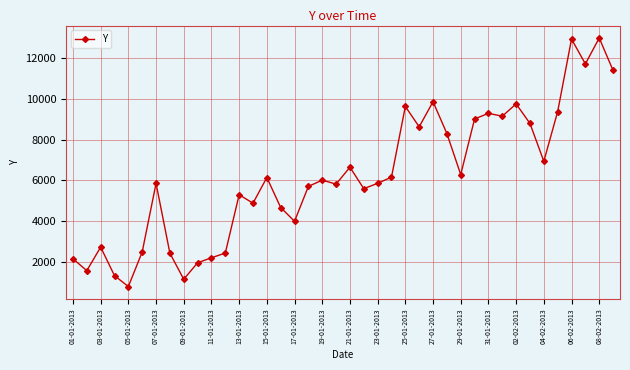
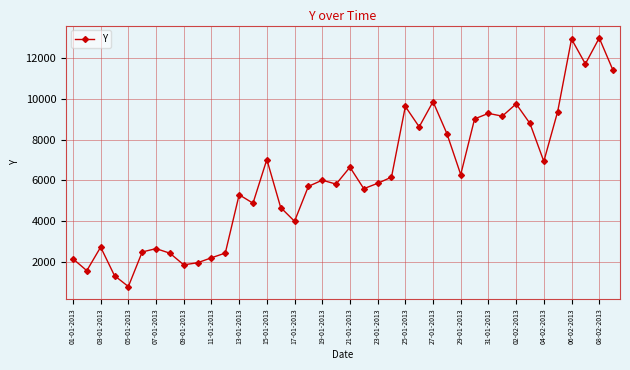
  {
    "01-01-2013": 2100,
    "03-01-2013": 2700,
    "05-01-2013": 800,
-   "07-01-2013": 5800,
-   "09-01-2013": 1100,
+   "07-01-2013": 2600,
+   "09-01-2013": 1800,
    "11-01-2013": 2200,
    "13-01-2013": 5300,
-   "15-01-2013": 6100,
+   "15-01-2013": 7000,
    "17-01-2013": 4000,
    "19-01-2013": 6000,
    "21-01-2013": 6600,
    "23-01-2013": 5800,
    "25-01-2013": 9600,
    "27-01-2013": 9900,
    "29-01-2013": 6300,
    "31-01-2013": 9300,
    "02-02-2013": 9800,
    "04-02-2013": 6900,
    "06-02-2013": 12900,
    "08-02-2013": 13000
  }
